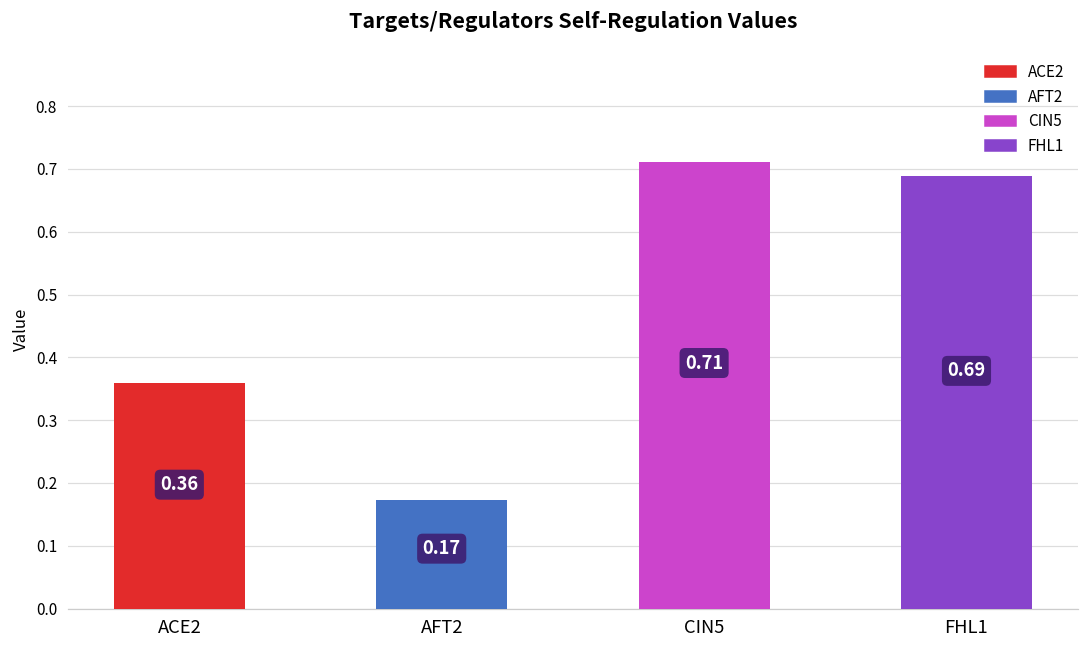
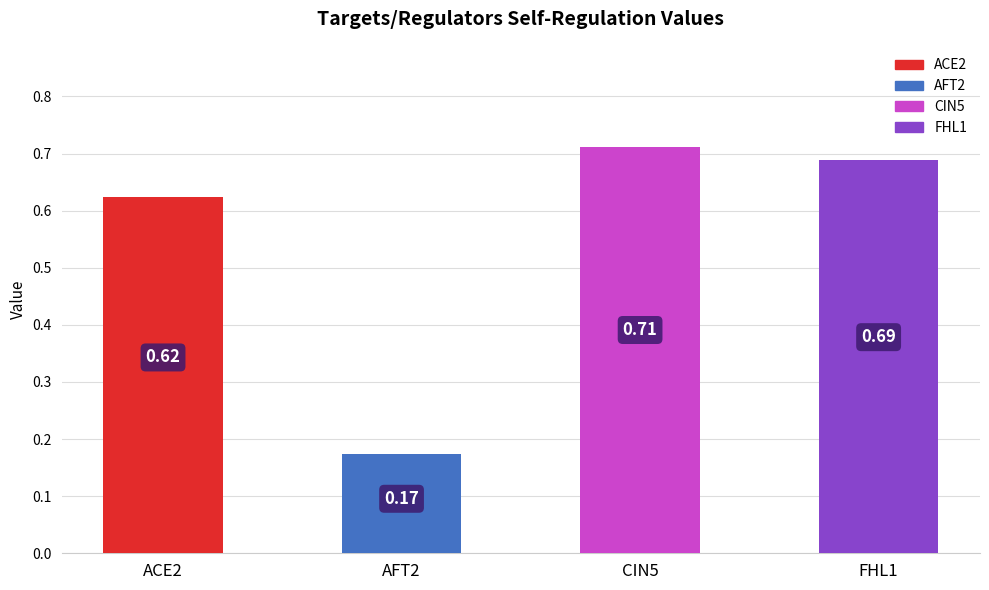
  {
-   "ACE2": 0.36
+   "ACE2": 0.62
  }
